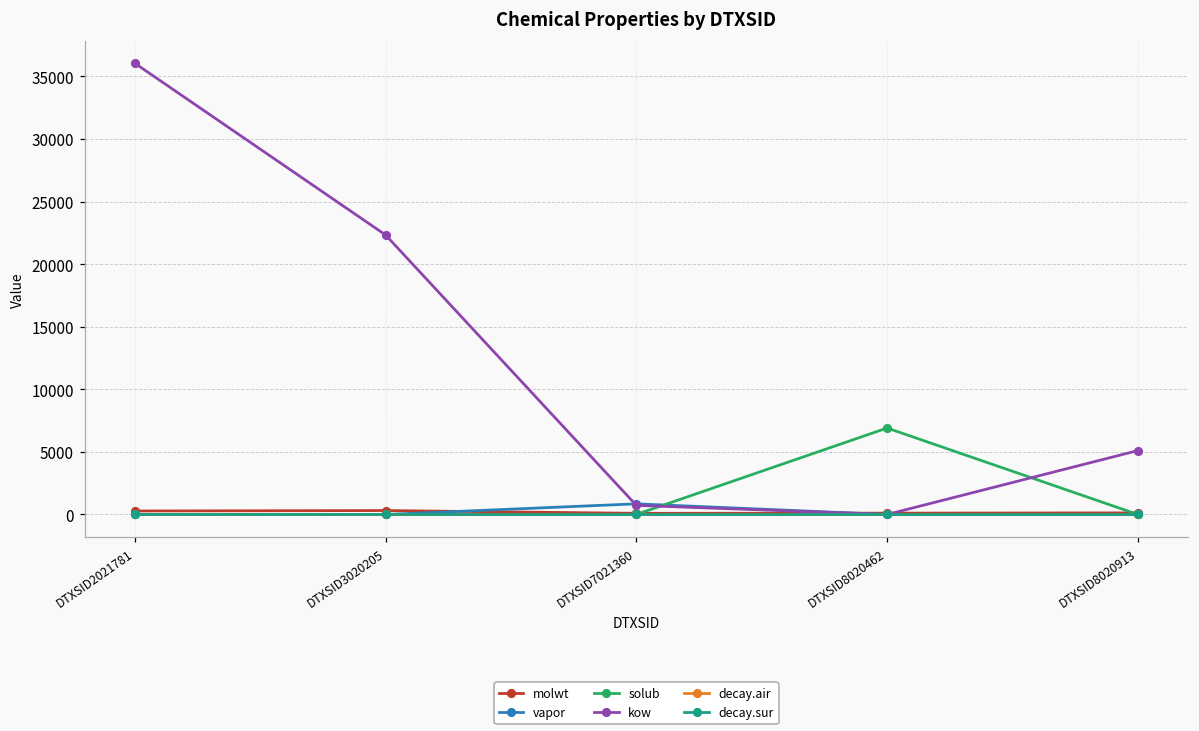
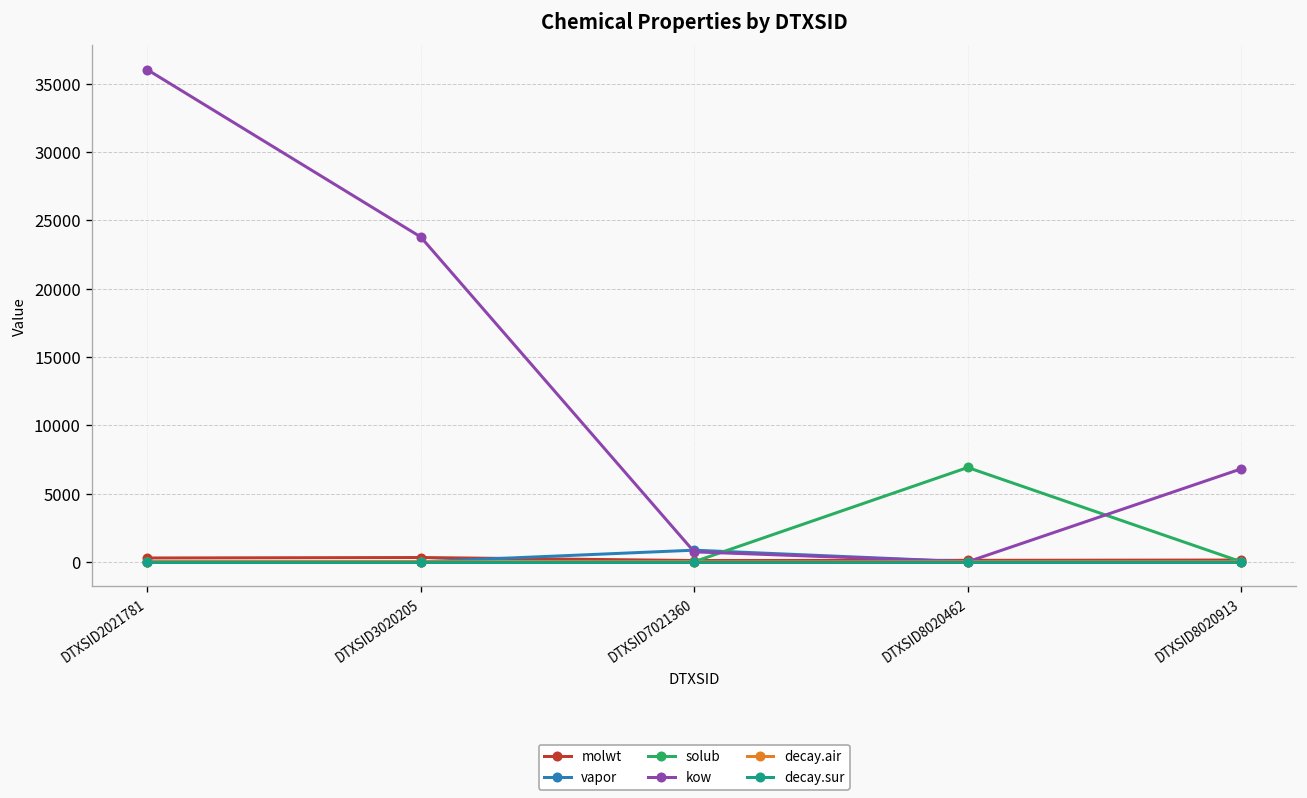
  {
    "molwt": {
      "DTXSID2021781": 300,
      "DTXSID3020205": 300
    },
    "kow": {
      "DTXSID2021781": 36000,
-     "DTXSID3020205": 22300,
-     "DTXSID8020913": 5100
+     "DTXSID3020205": 23800,
+     "DTXSID8020913": 6800
    }
  }
